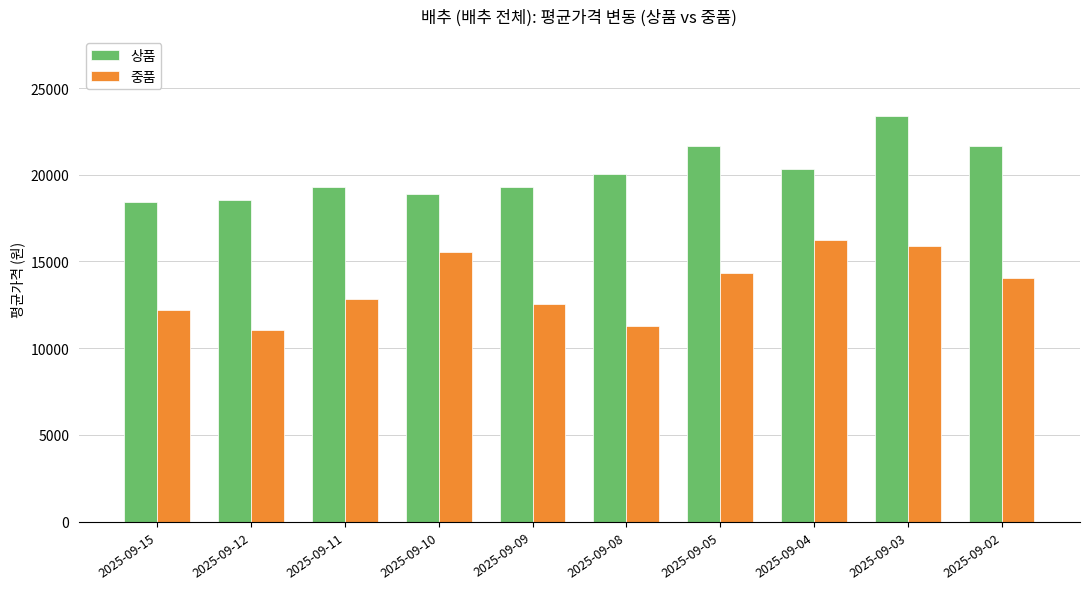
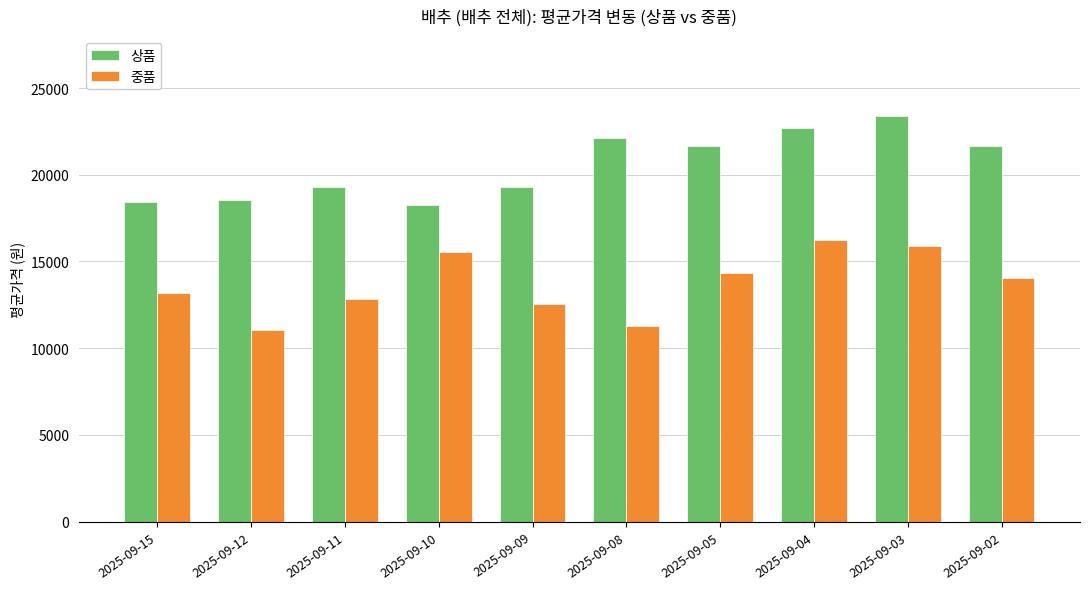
  {
    "상품": {
      "2025-09-15": 18400,
      "2025-09-12": 18500,
      "2025-09-11": 19300,
-     "2025-09-10": 18900,
+     "2025-09-10": 18300,
      "2025-09-09": 19300,
-     "2025-09-08": 20000,
+     "2025-09-08": 22100,
      "2025-09-05": 21700,
-     "2025-09-04": 20300,
+     "2025-09-04": 22700,
      "2025-09-03": 23400,
      "2025-09-02": 21700
    },
    "중품": {
-     "2025-09-15": 12200,
+     "2025-09-15": 13200,
      "2025-09-12": 11000,
      "2025-09-11": 12800,
      "2025-09-10": 15600,
      "2025-09-09": 12500,
      "2025-09-08": 11300,
      "2025-09-05": 14300,
      "2025-09-04": 16300,
      "2025-09-03": 15900,
      "2025-09-02": 14000
    }
  }
